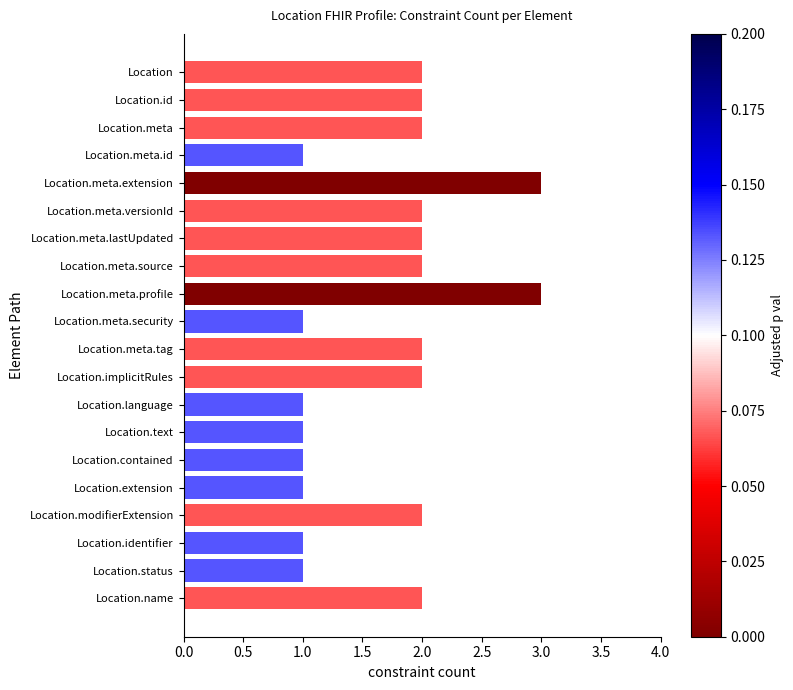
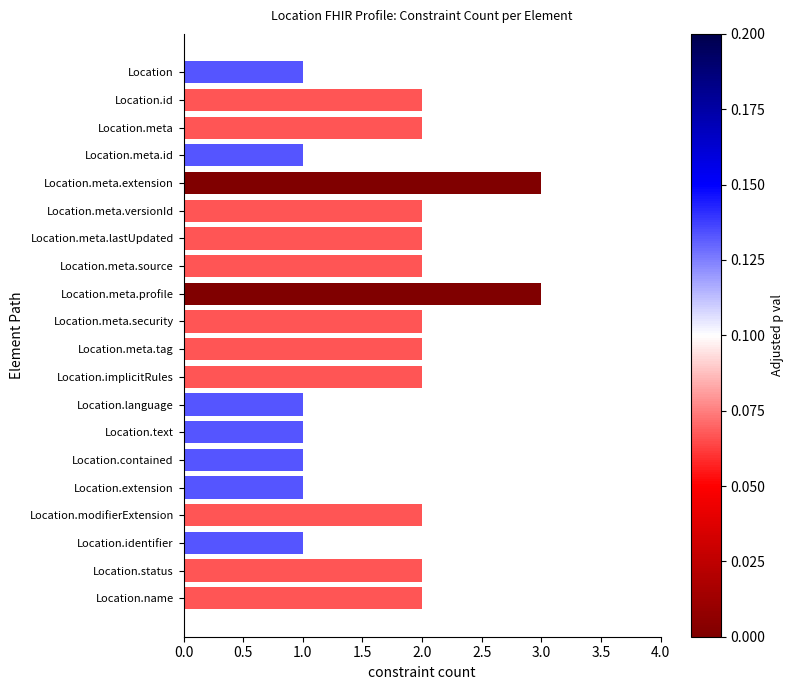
  {
-   "Location": 2,
+   "Location": 1,
    "Location.id": 2,
    "Location.meta": 2,
    "Location.meta.id": 1,
    "Location.meta.extension": 3,
    "Location.meta.versionId": 2,
    "Location.meta.lastUpdated": 2,
    "Location.meta.source": 2,
    "Location.meta.profile": 3,
-   "Location.meta.security": 1,
+   "Location.meta.security": 2,
    "Location.meta.tag": 2,
    "Location.implicitRules": 2,
    "Location.language": 1,
    "Location.text": 1,
    "Location.contained": 1,
    "Location.extension": 1,
    "Location.modifierExtension": 2,
    "Location.identifier": 1,
-   "Location.status": 1,
+   "Location.status": 2,
    "Location.name": 2
  }
